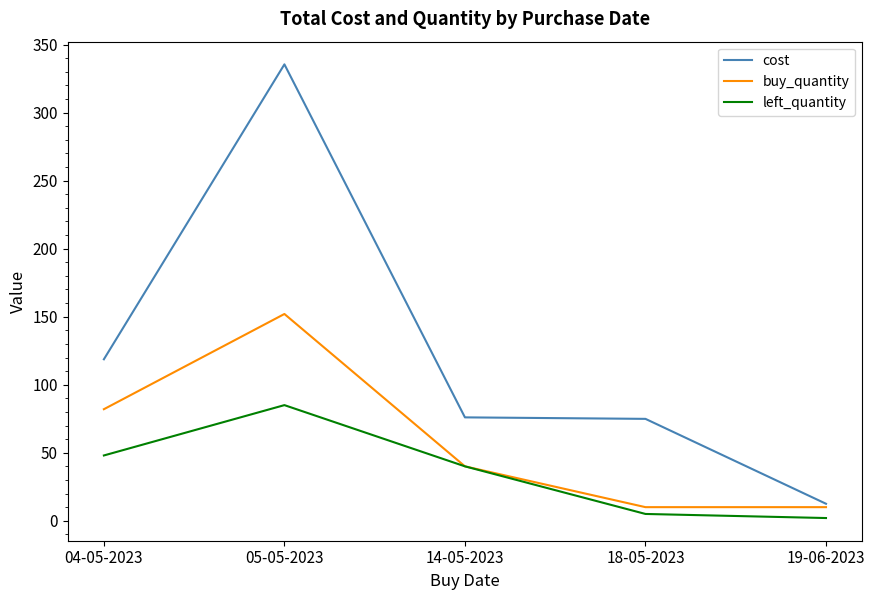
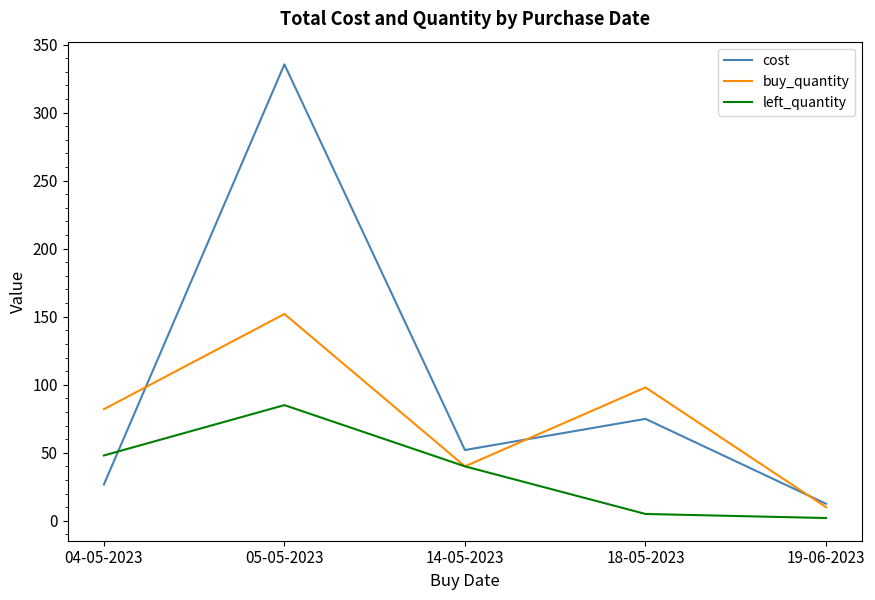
  {
    "cost": {
-     "04-05-2023": 119,
+     "04-05-2023": 27,
      "05-05-2023": 336,
-     "14-05-2023": 76,
+     "14-05-2023": 52,
      "18-05-2023": 75,
      "19-06-2023": 13
    },
    "buy_quantity": {
      "04-05-2023": 82,
      "05-05-2023": 152,
-     "18-05-2023": 10,
+     "18-05-2023": 98,
      "19-06-2023": 10
    },
    "left_quantity": {
      "04-05-2023": 48,
      "05-05-2023": 85,
      "18-05-2023": 5,
      "19-06-2023": 2
    }
  }
